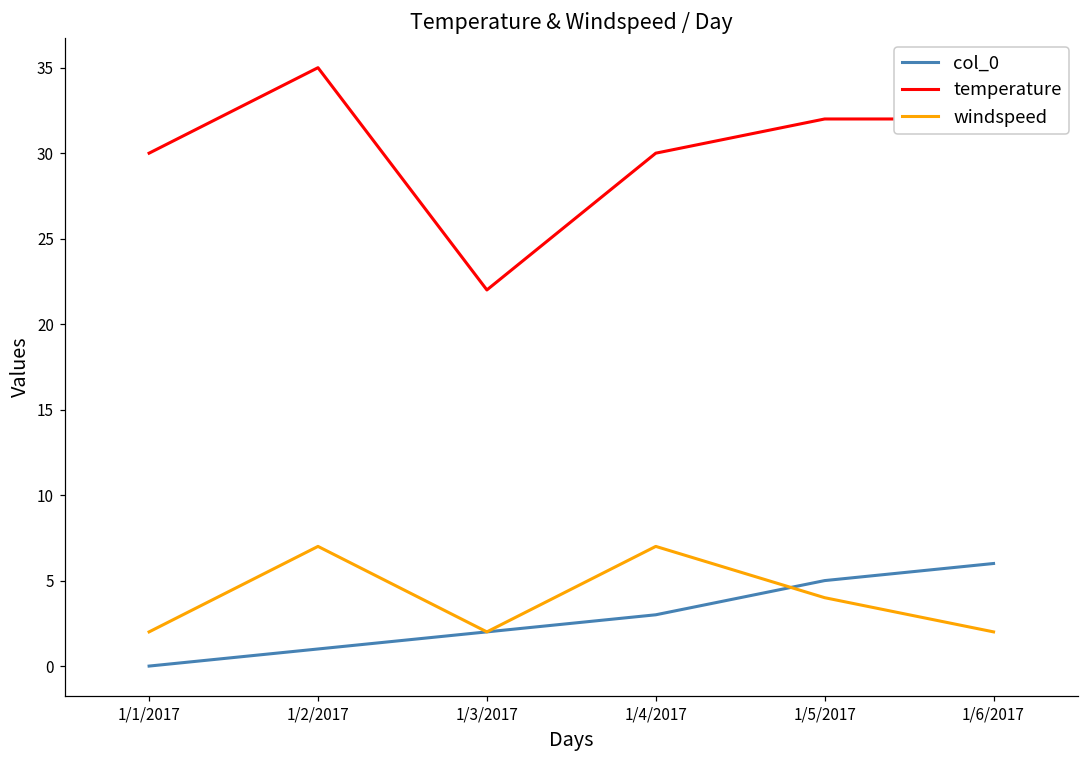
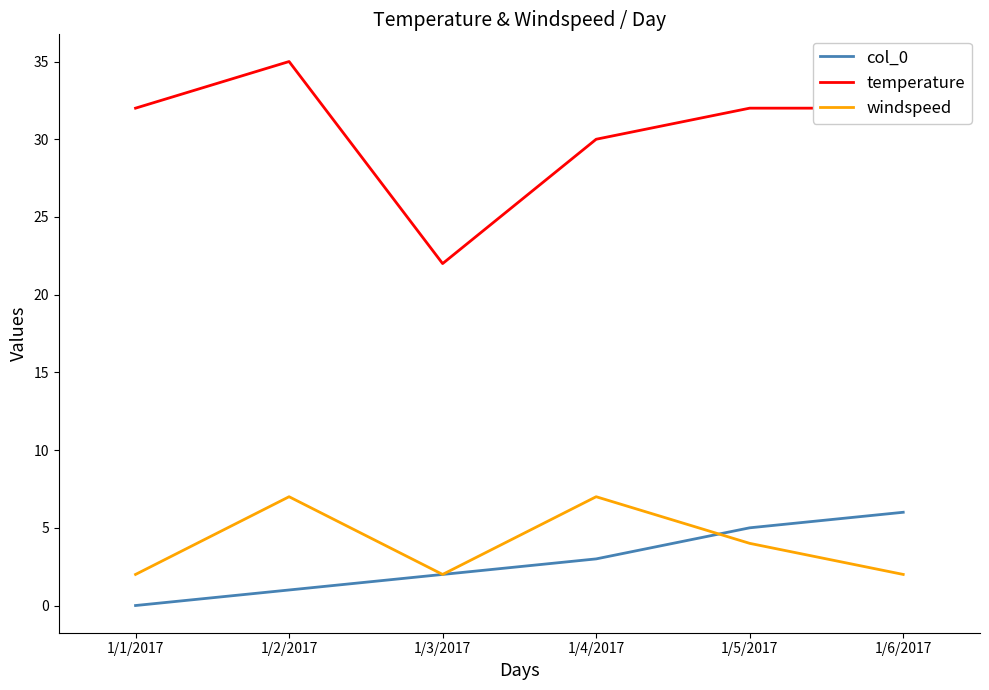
  {
    "col_0": {
      "1/1/2017": 0,
      "1/2/2017": 1,
      "1/4/2017": 3,
      "1/5/2017": 5,
      "1/6/2017": 6
    },
    "temperature": {
-     "1/1/2017": 30,
+     "1/1/2017": 32,
      "1/2/2017": 35,
      "1/3/2017": 22,
      "1/4/2017": 30,
      "1/5/2017": 32
    },
    "windspeed": {
      "1/1/2017": 2,
      "1/2/2017": 7,
      "1/4/2017": 7,
      "1/5/2017": 4,
      "1/6/2017": 2
    }
  }
